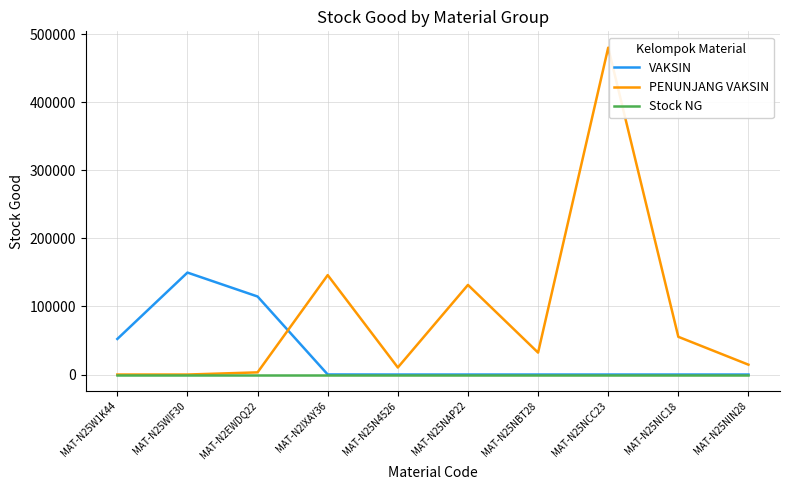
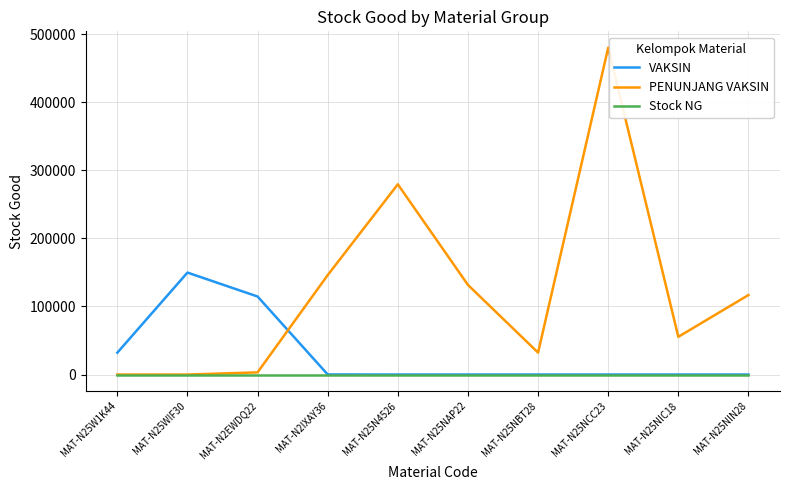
  {
    "VAKSIN": {
-     "MAT-N25W1K44": 50000,
+     "MAT-N25W1K44": 30000,
      "MAT-N25WIF30": 150000,
      "MAT-N2EWDQ22": 110000
    },
    "PENUNJANG VAKSIN": {
      "MAT-N2IXAY36": 150000,
-     "MAT-N25N4526": 10000,
+     "MAT-N25N4526": 280000,
      "MAT-N25NAP22": 130000,
      "MAT-N25NBT28": 30000,
      "MAT-N25NCC23": 480000,
      "MAT-N25NIC18": 60000,
-     "MAT-N25NIN28": 10000
+     "MAT-N25NIN28": 120000
    }
  }
